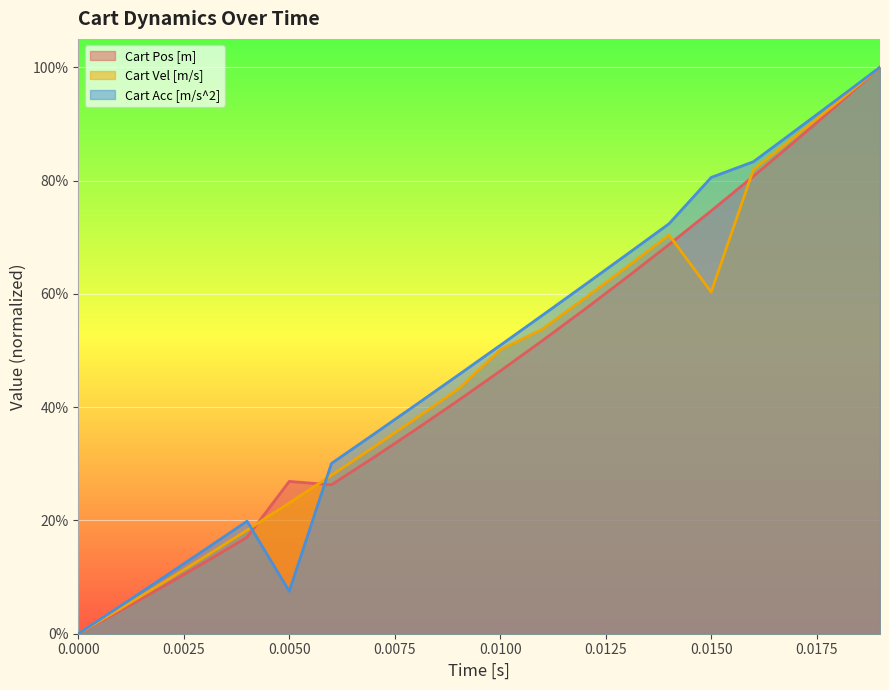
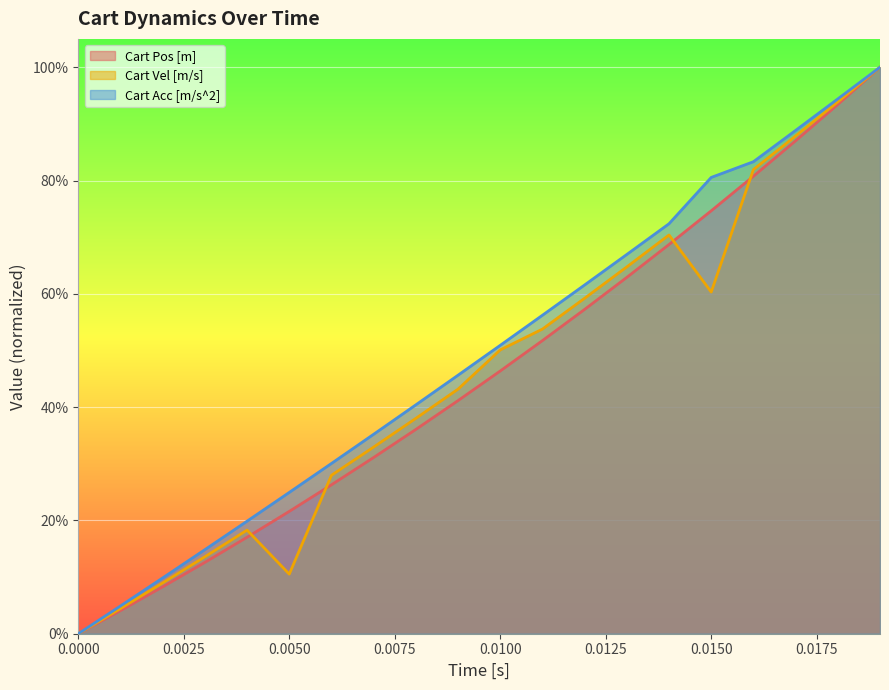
  {
    "Cart Pos [m]": {
-     "0.0050": "27%",
+     "0.0050": "22%",
      "0.0100": "46%",
      "0.0150": "75%"
    },
    "Cart Vel [m/s]": {
-     "0.0050": "23%",
+     "0.0050": "11%",
      "0.0100": "50%",
      "0.0150": "60%"
    },
    "Cart Acc [m/s^2]": {
-     "0.0050": "7%",
+     "0.0050": "25%",
      "0.0100": "51%",
      "0.0150": "81%"
    }
  }
